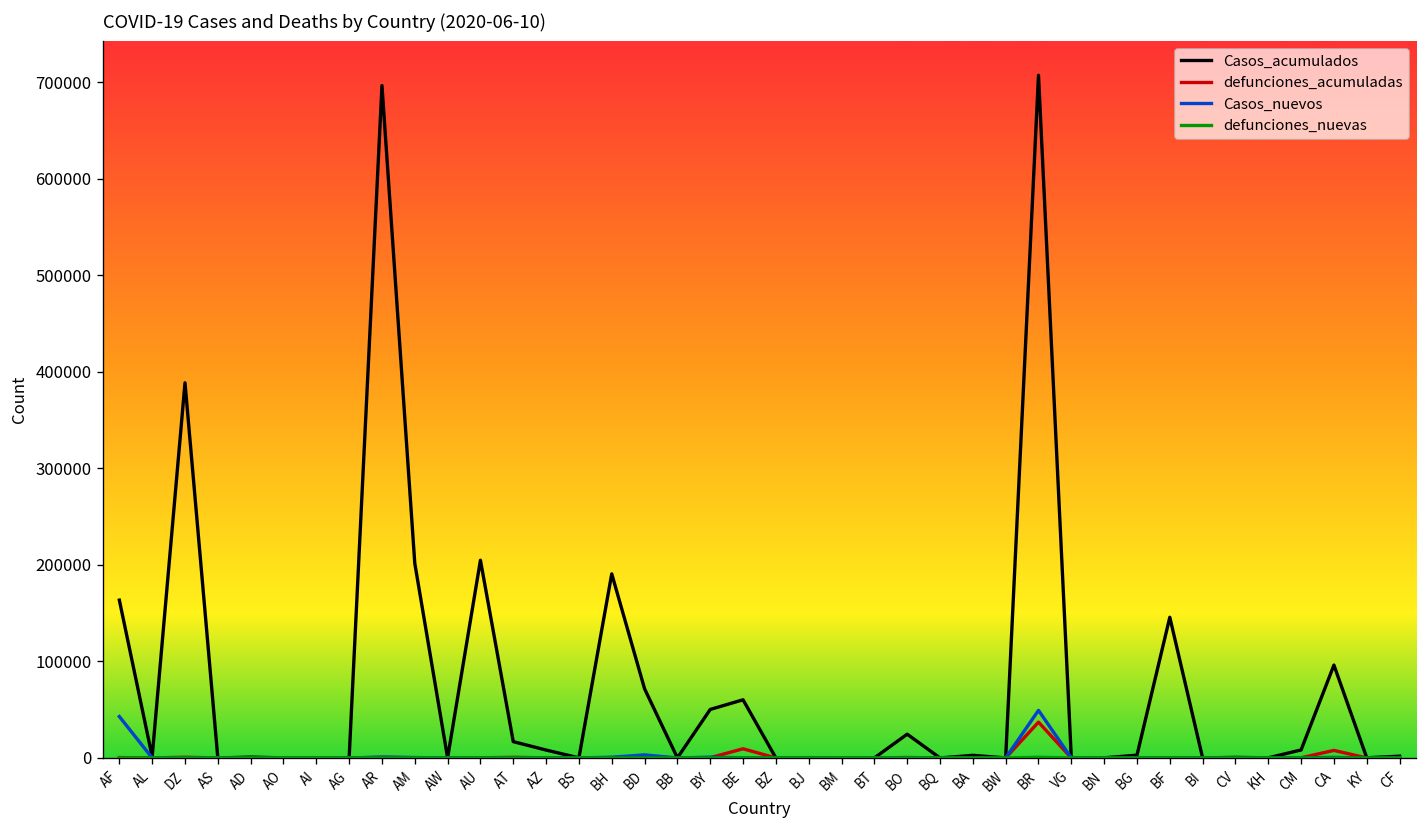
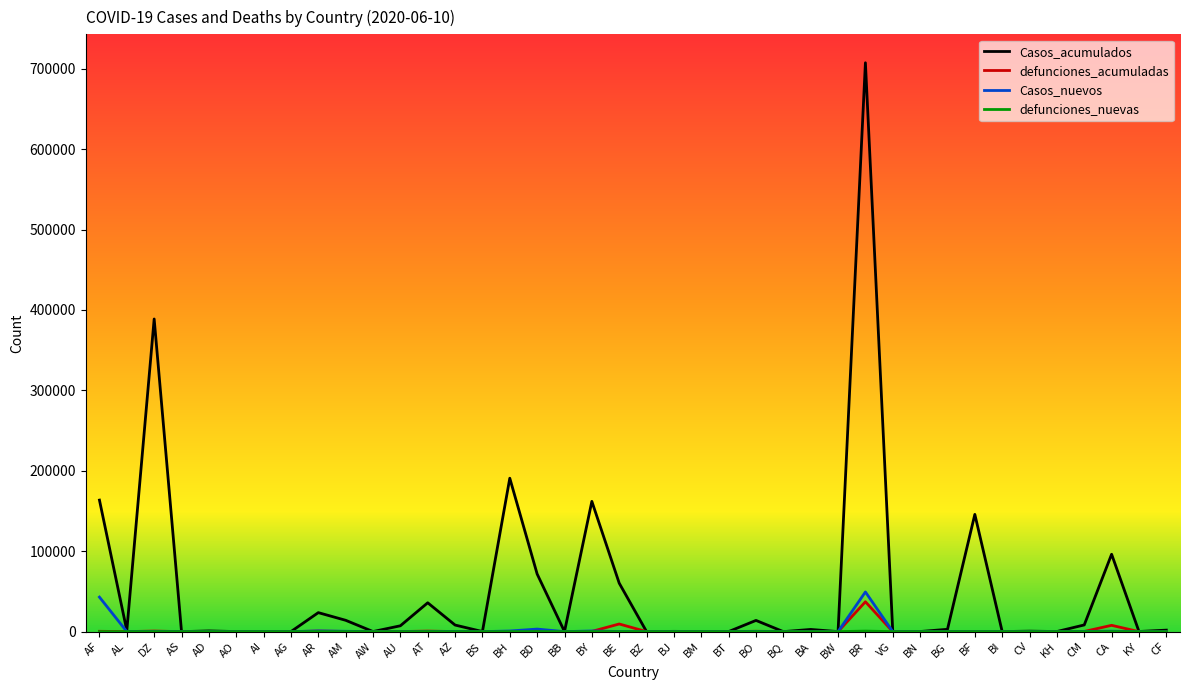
  {
    "Casos_acumulados": {
      "AF": 160000,
      "DZ": 390000,
-     "AR": 700000,
-     "AM": 200000,
-     "AU": 200000,
-     "AT": 20000,
+     "AR": 20000,
+     "AM": 10000,
+     "AU": 10000,
+     "AT": 40000,
      "AZ": 10000,
      "BH": 190000,
      "BD": 70000,
-     "BY": 50000,
+     "BY": 160000,
      "BE": 60000,
-     "BO": 20000,
+     "BO": 10000,
      "BR": 710000,
      "BF": 150000,
      "CM": 10000,
      "CA": 100000
    },
    "defunciones_acumuladas": {
      "BE": 10000,
      "BR": 40000,
      "CA": 10000
    },
    "Casos_nuevos": {
      "AF": 40000,
      "BR": 50000
    },
    "defunciones_nuevas": {
      "BR": 0
    }
  }
